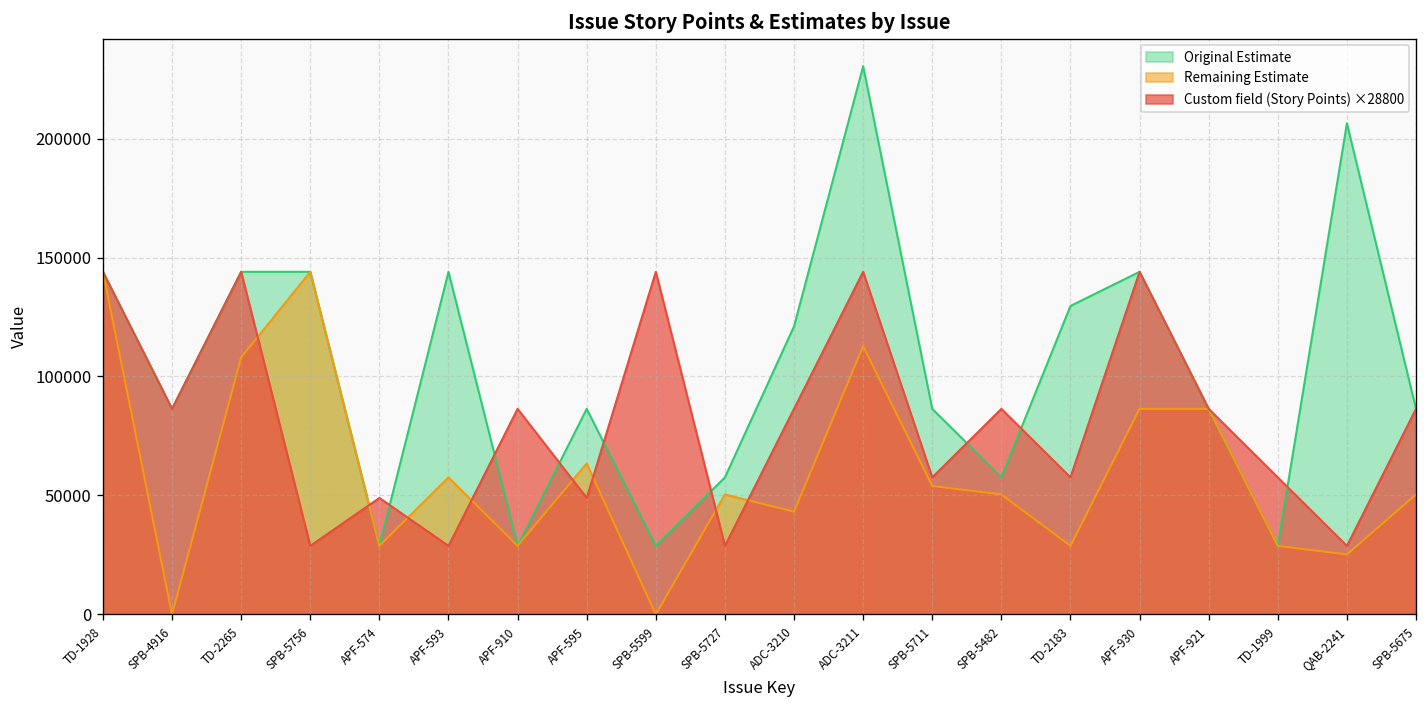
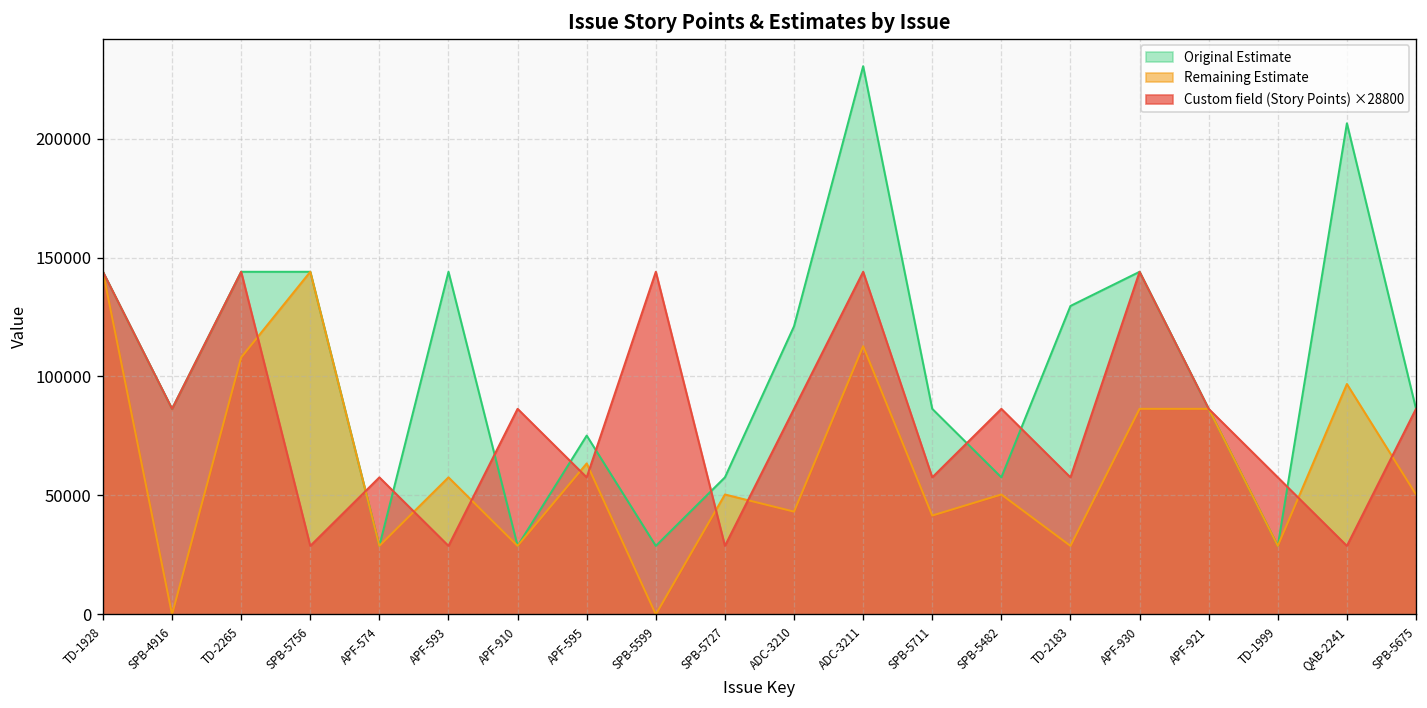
  {
    "Original Estimate": {
      "APF-593": 144000,
-     "APF-595": 86000,
+     "APF-595": 75000,
      "SPB-5599": 29000,
      "SPB-5727": 58000,
      "ADC-3210": 121000,
      "ADC-3211": 230000,
      "SPB-5711": 86000,
      "SPB-5482": 58000,
      "TD-2183": 130000,
      "QAB-2241": 206000
    },
    "Remaining Estimate": {
      "SPB-4916": 0,
      "TD-2265": 108000,
      "APF-593": 58000,
      "APF-595": 63000,
      "SPB-5599": 0,
      "SPB-5727": 50000,
      "ADC-3210": 43000,
      "ADC-3211": 113000,
-     "SPB-5711": 54000,
+     "SPB-5711": 42000,
      "SPB-5482": 50000,
      "TD-2183": 29000,
      "APF-930": 86000,
-     "QAB-2241": 25000,
+     "QAB-2241": 97000,
      "SPB-5675": 50000
    },
    "Custom field (Story Points) ×28800": {
      "SPB-5756": 29000,
-     "APF-574": 49000,
+     "APF-574": 58000,
      "APF-593": 29000,
      "APF-910": 86000,
-     "APF-595": 49000,
+     "APF-595": 58000,
      "SPB-5599": 144000,
      "SPB-5727": 29000,
      "ADC-3210": 86000,
      "ADC-3211": 144000,
      "SPB-5711": 58000,
      "SPB-5482": 86000,
      "TD-2183": 58000,
      "TD-1999": 58000,
      "QAB-2241": 29000
    }
  }
